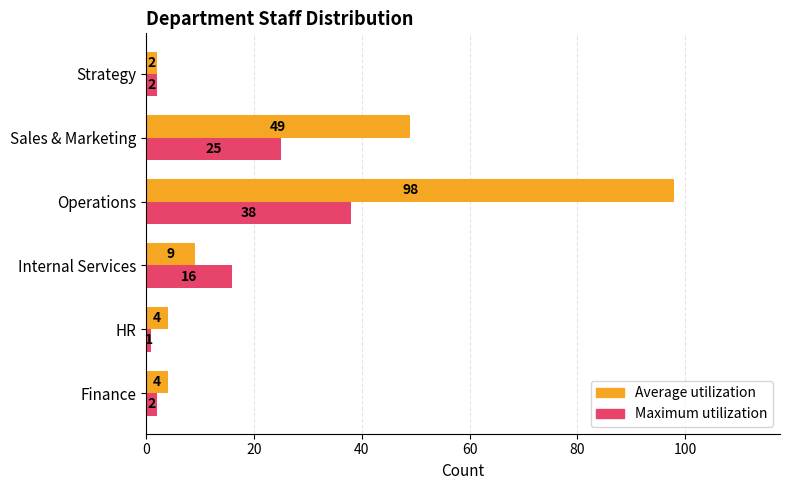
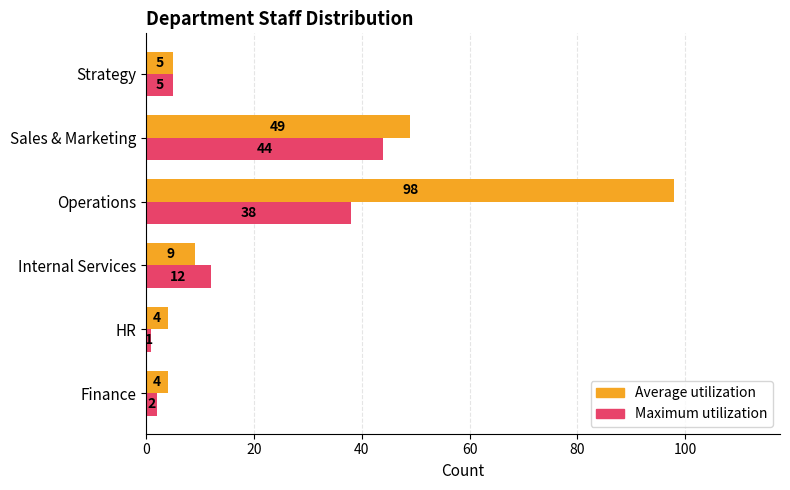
  {
    "Average utilization": {
-     "Strategy": 2,
+     "Strategy": 5,
      "Sales & Marketing": 49,
      "Operations": 98,
      "Internal Services": 9,
      "HR": 4,
      "Finance": 4
    },
    "Maximum utilization": {
-     "Strategy": 2,
-     "Sales & Marketing": 25,
+     "Strategy": 5,
+     "Sales & Marketing": 44,
      "Operations": 38,
-     "Internal Services": 16,
+     "Internal Services": 12,
      "HR": 1,
      "Finance": 2
    }
  }
